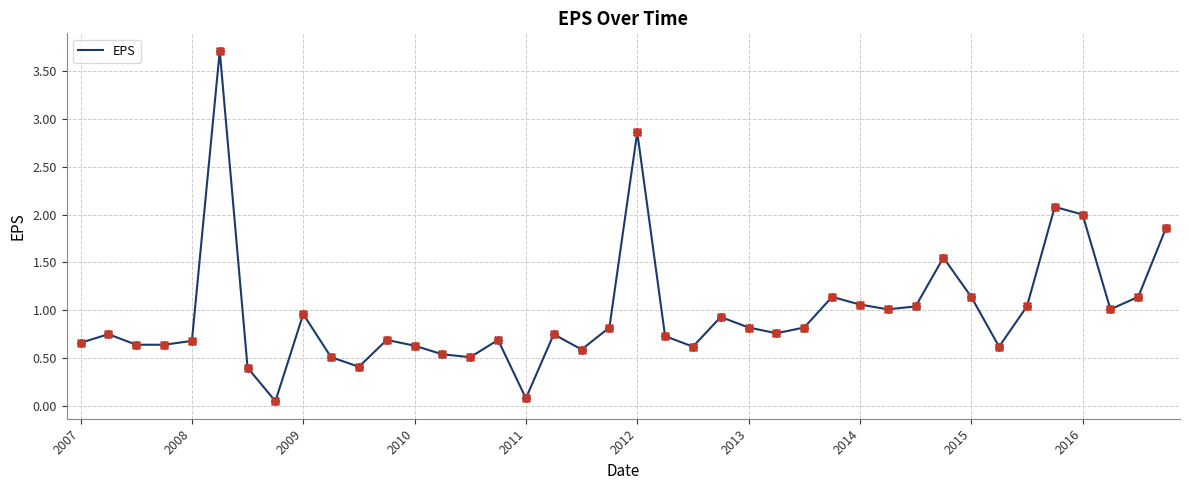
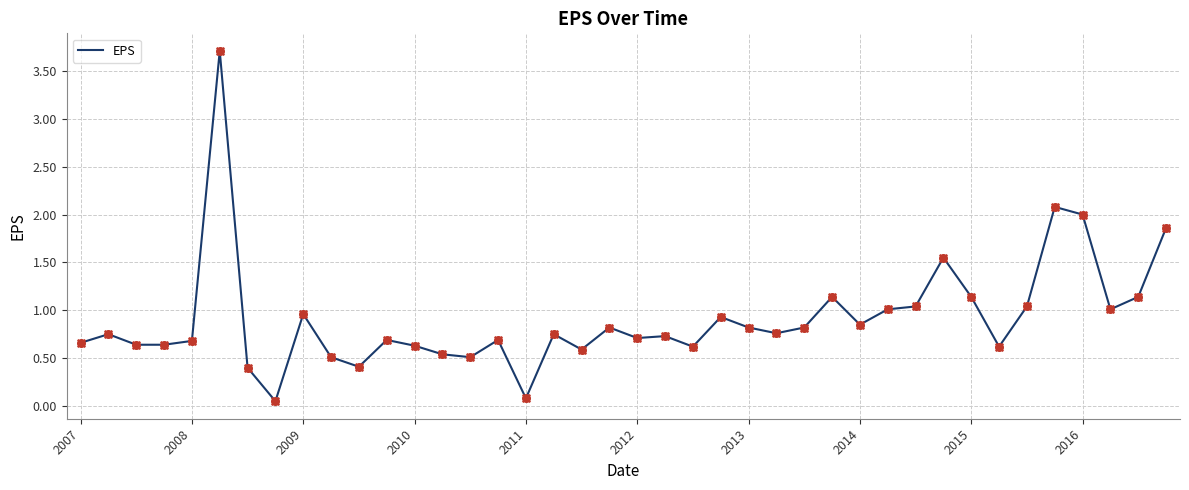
  {
    "2007": 0.7,
    "2008": 0.7,
    "2009": 1.0,
    "2010": 0.6,
    "2011": 0.1,
-   "2012": 2.9,
+   "2012": 0.7,
    "2013": 0.8,
-   "2014": 1.1,
+   "2014": 0.9,
    "2015": 1.1,
    "2016": 2.0
  }
